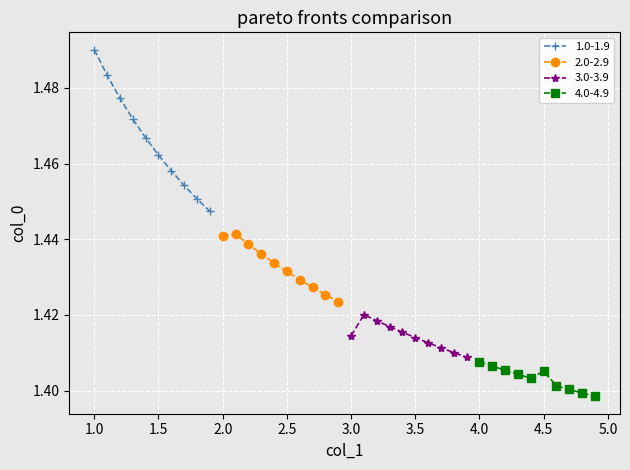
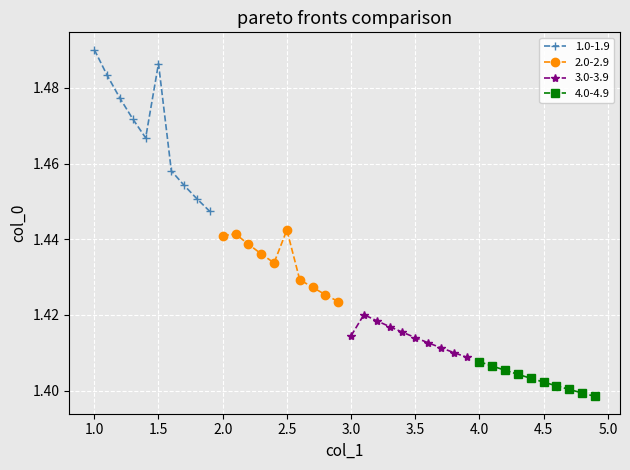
  {
    "1.0-1.9": {
      "1.0": 1.490,
-     "1.5": 1.462
+     "1.5": 1.486
    },
    "2.0-2.9": {
      "2.0": 1.441,
-     "2.5": 1.431
+     "2.5": 1.442
    },
    "3.0-3.9": {
      "3.0": 1.414,
      "3.5": 1.414
    },
    "4.0-4.9": {
      "4.0": 1.408,
-     "4.5": 1.405
+     "4.5": 1.402
    }
  }
